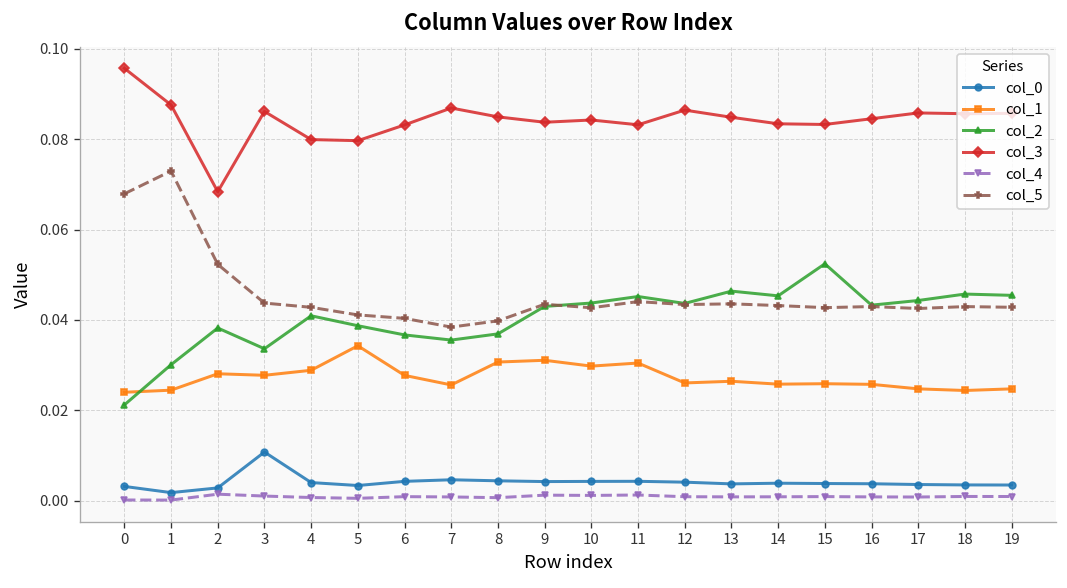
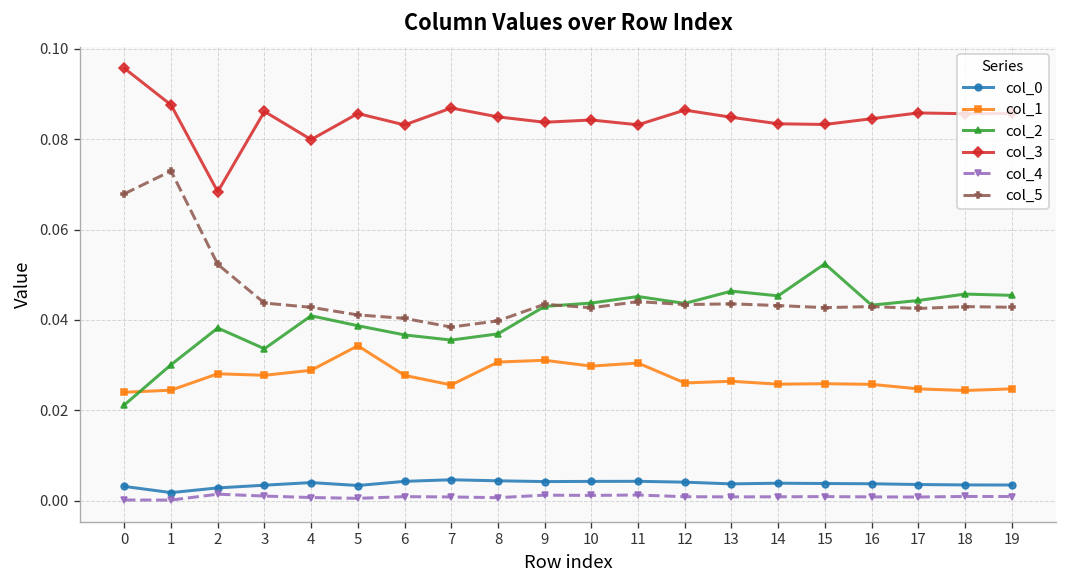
  {
    "col_0": {
      "0": 0.003,
      "1": 0.002,
      "2": 0.003,
-     "3": 0.011,
+     "3": 0.003,
      "4": 0.004,
      "5": 0.003,
      "6": 0.004,
      "7": 0.005,
      "8": 0.004,
      "9": 0.004,
      "10": 0.004,
      "11": 0.004,
      "12": 0.004,
      "13": 0.004,
      "14": 0.004,
      "15": 0.004,
      "16": 0.004,
      "17": 0.004,
      "18": 0.004,
      "19": 0.004
    },
    "col_1": {
      "0": 0.024,
      "1": 0.024,
      "2": 0.028,
      "3": 0.028,
      "4": 0.029,
      "5": 0.034,
      "6": 0.028,
      "7": 0.026,
      "8": 0.031,
      "9": 0.031,
      "10": 0.030,
      "11": 0.030,
      "12": 0.026,
      "13": 0.026,
      "14": 0.026,
      "15": 0.026,
      "16": 0.026,
      "17": 0.025,
      "18": 0.024,
      "19": 0.025
    },
    "col_2": {
      "0": 0.021,
      "1": 0.030,
      "2": 0.038,
      "3": 0.034,
      "4": 0.041,
      "5": 0.039,
      "6": 0.037,
      "7": 0.036,
      "8": 0.037,
      "10": 0.044,
      "11": 0.045,
      "13": 0.046,
      "14": 0.045,
      "15": 0.052,
      "17": 0.044,
      "18": 0.046,
      "19": 0.045
    },
    "col_3": {
      "0": 0.096,
      "1": 0.088,
      "2": 0.068,
      "3": 0.086,
      "4": 0.080,
-     "5": 0.080,
+     "5": 0.086,
      "6": 0.083,
      "7": 0.087,
      "8": 0.085,
      "9": 0.084,
      "10": 0.084,
      "11": 0.083,
      "12": 0.086,
      "13": 0.085,
      "14": 0.083,
      "15": 0.083,
      "16": 0.085,
      "17": 0.086
    },
    "col_4": {
      "0": 0.000,
      "1": 0.000,
      "2": 0.001,
      "3": 0.001,
      "4": 0.001,
      "5": 0.001,
      "6": 0.001,
      "7": 0.001,
      "8": 0.001,
      "9": 0.001,
      "10": 0.001,
      "11": 0.001,
      "12": 0.001,
      "13": 0.001,
      "14": 0.001,
      "15": 0.001,
      "16": 0.001,
      "17": 0.001,
      "18": 0.001,
      "19": 0.001
    },
    "col_5": {
      "0": 0.068,
      "1": 0.073,
      "2": 0.052,
      "3": 0.044,
      "4": 0.043,
      "5": 0.041,
      "6": 0.040,
      "7": 0.038,
      "8": 0.040,
      "10": 0.043,
      "11": 0.044,
      "13": 0.044,
      "14": 0.043,
      "15": 0.043,
      "17": 0.043,
      "18": 0.043,
      "19": 0.043
    }
  }
